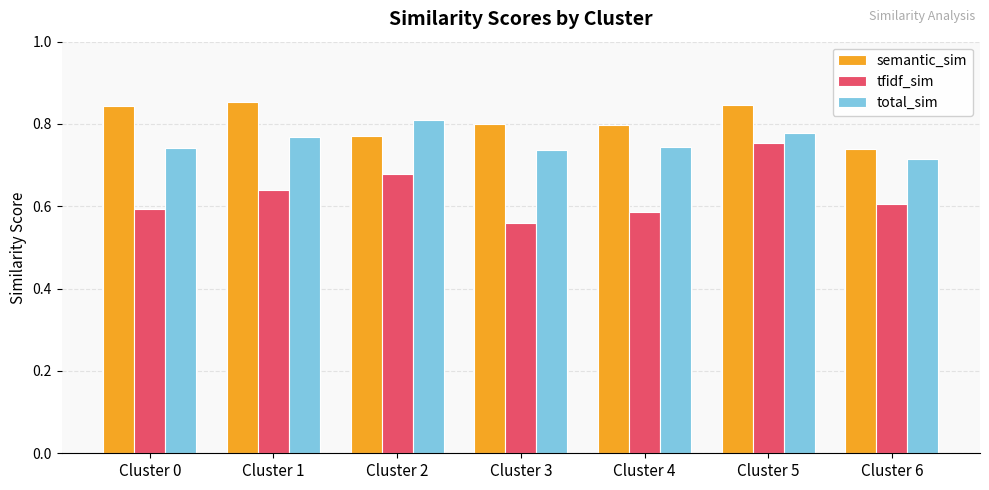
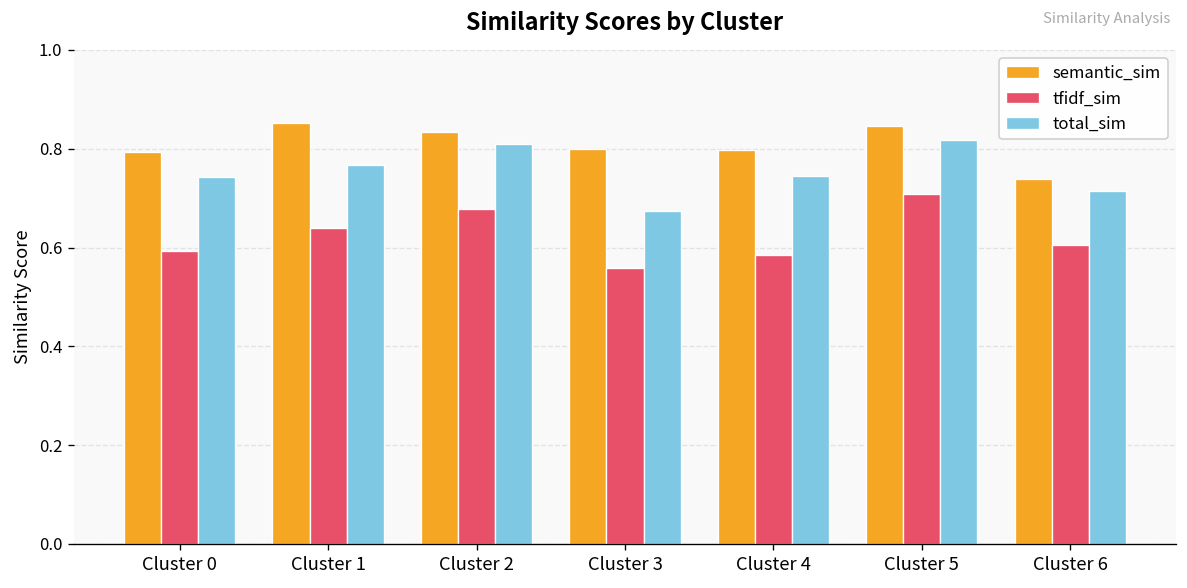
  {
    "semantic_sim": {
-     "Cluster 0": 0.84,
+     "Cluster 0": 0.79,
      "Cluster 1": 0.85,
-     "Cluster 2": 0.77,
+     "Cluster 2": 0.83,
      "Cluster 3": 0.80,
      "Cluster 4": 0.80,
      "Cluster 5": 0.85,
      "Cluster 6": 0.74
    },
    "tfidf_sim": {
      "Cluster 0": 0.59,
      "Cluster 1": 0.64,
      "Cluster 2": 0.68,
      "Cluster 3": 0.56,
      "Cluster 4": 0.59,
-     "Cluster 5": 0.76,
+     "Cluster 5": 0.71,
      "Cluster 6": 0.61
    },
    "total_sim": {
      "Cluster 0": 0.74,
      "Cluster 1": 0.77,
      "Cluster 2": 0.81,
-     "Cluster 3": 0.74,
+     "Cluster 3": 0.68,
      "Cluster 4": 0.74,
-     "Cluster 5": 0.78,
+     "Cluster 5": 0.82,
      "Cluster 6": 0.71
    }
  }
